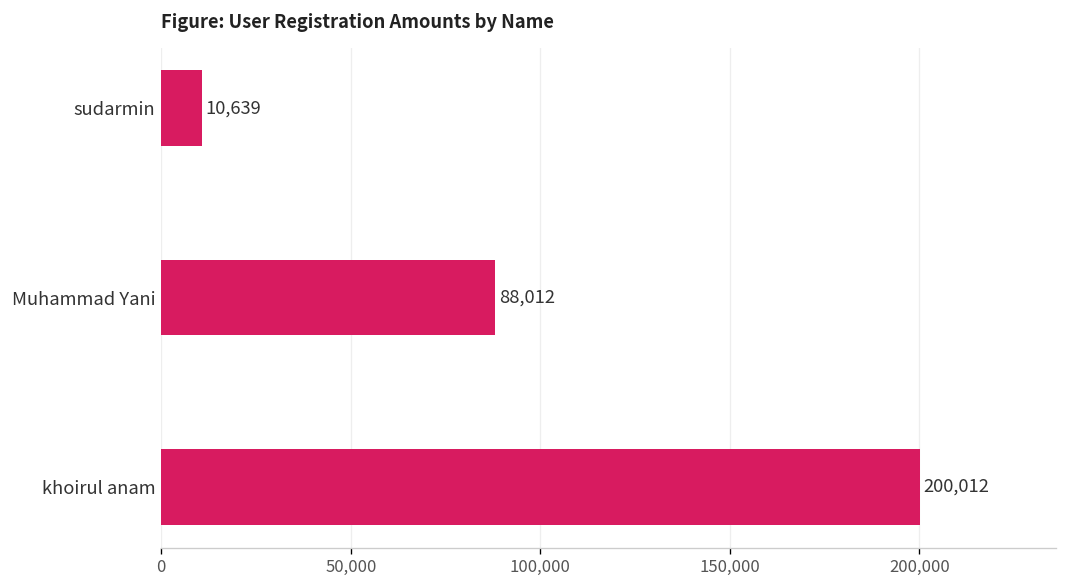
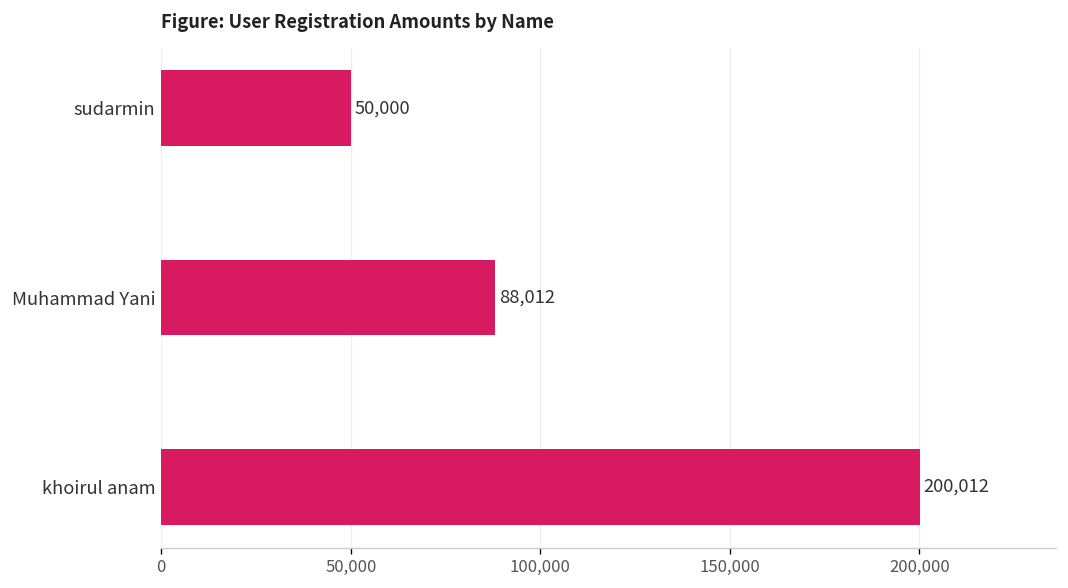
  {
-   "sudarmin": "10,639",
+   "sudarmin": "50,000",
    "Muhammad Yani": "88,012",
    "khoirul anam": "200,012"
  }
